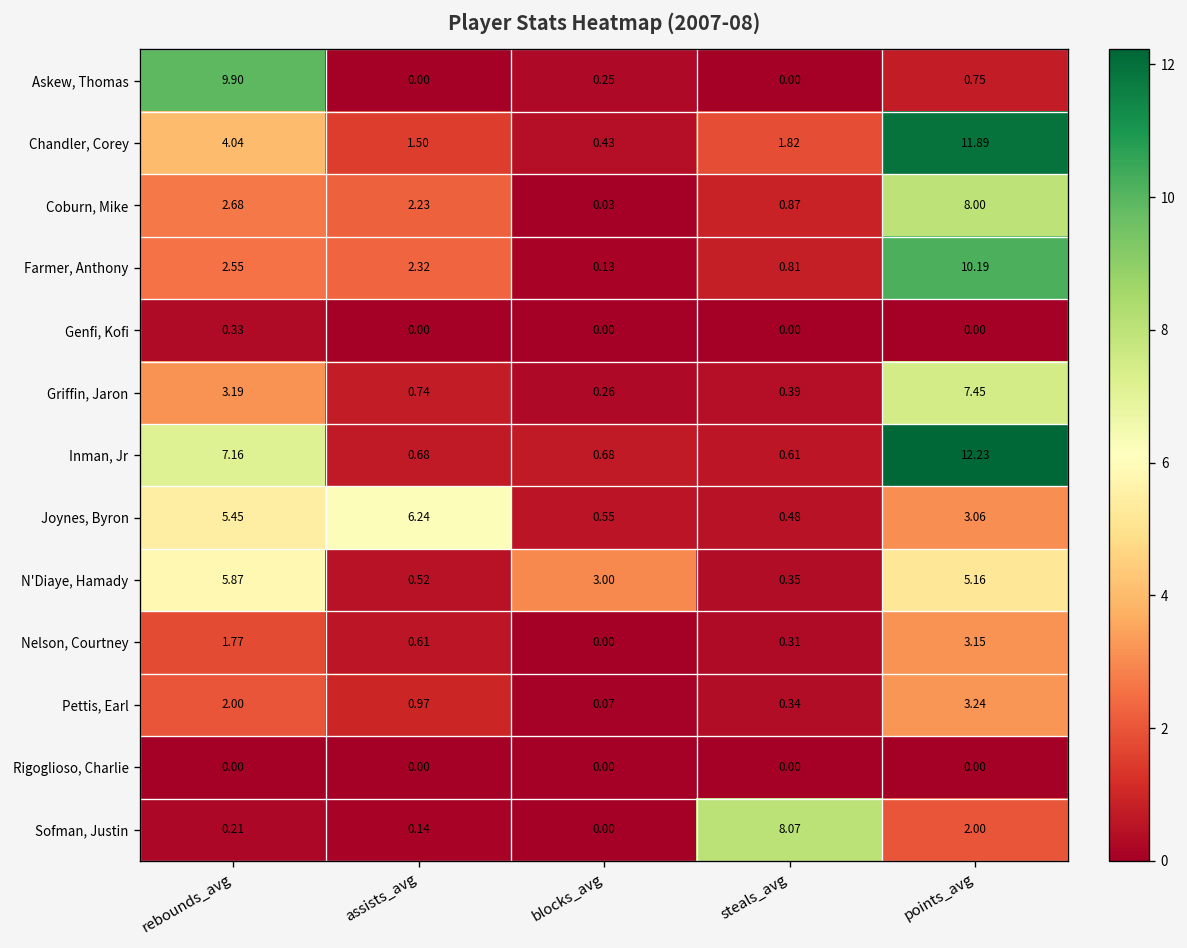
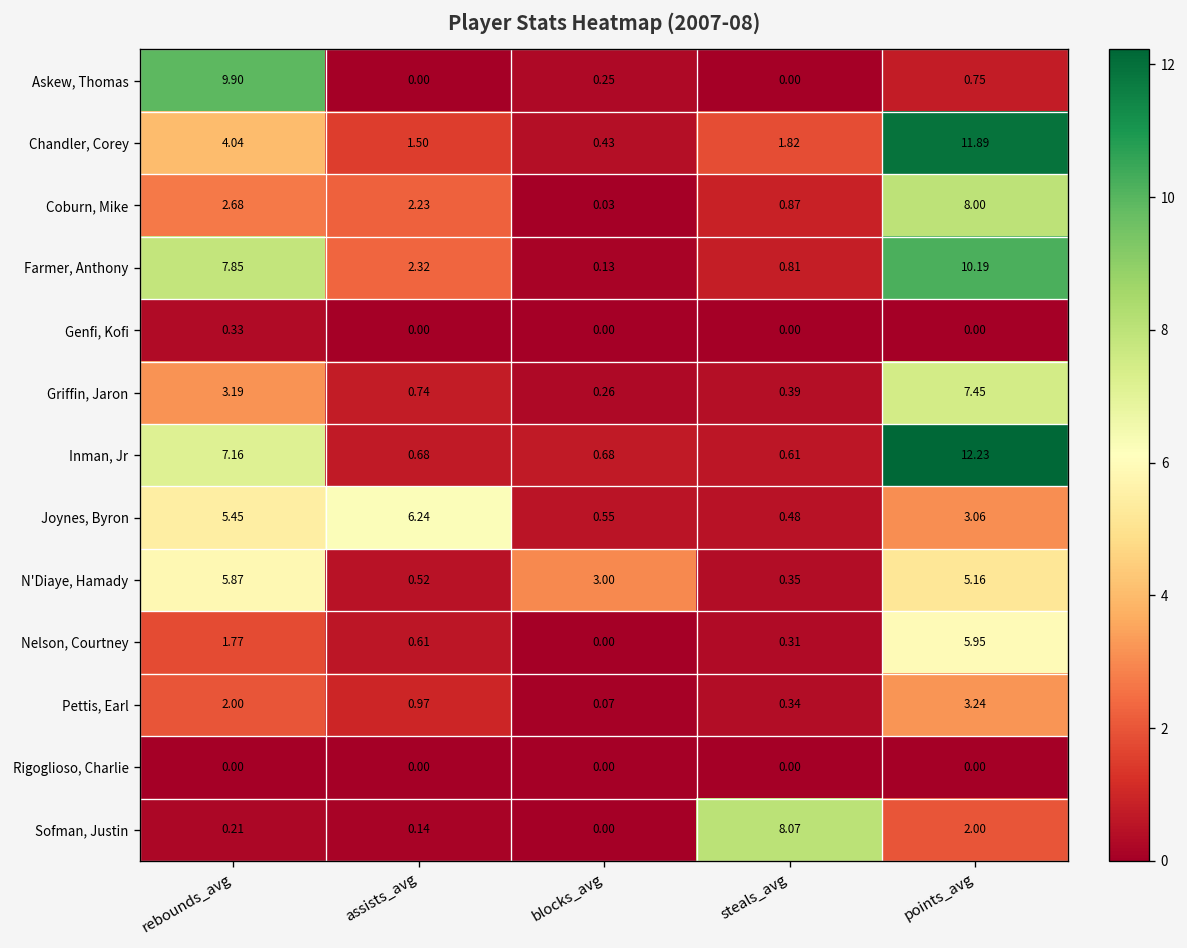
  {
    "Askew, Thomas": {
      "rebounds_avg": 9.90,
      "assists_avg": 0.00,
      "blocks_avg": 0.25,
      "steals_avg": 0.00,
      "points_avg": 0.75
    },
    "Chandler, Corey": {
      "rebounds_avg": 4.04,
      "assists_avg": 1.50,
      "blocks_avg": 0.43,
      "steals_avg": 1.82,
      "points_avg": 11.89
    },
    "Coburn, Mike": {
      "rebounds_avg": 2.68,
      "assists_avg": 2.23,
      "blocks_avg": 0.03,
      "steals_avg": 0.87,
      "points_avg": 8.00
    },
    "Farmer, Anthony": {
-     "rebounds_avg": 2.55,
+     "rebounds_avg": 7.85,
      "assists_avg": 2.32,
      "blocks_avg": 0.13,
      "steals_avg": 0.81,
      "points_avg": 10.19
    },
    "Genfi, Kofi": {
      "rebounds_avg": 0.33,
      "assists_avg": 0.00,
      "blocks_avg": 0.00,
      "steals_avg": 0.00,
      "points_avg": 0.00
    },
    "Griffin, Jaron": {
      "rebounds_avg": 3.19,
      "assists_avg": 0.74,
      "blocks_avg": 0.26,
      "steals_avg": 0.39,
      "points_avg": 7.45
    },
    "Inman, Jr": {
      "rebounds_avg": 7.16,
      "assists_avg": 0.68,
      "blocks_avg": 0.68,
      "steals_avg": 0.61,
      "points_avg": 12.23
    },
    "Joynes, Byron": {
      "rebounds_avg": 5.45,
      "assists_avg": 6.24,
      "blocks_avg": 0.55,
      "steals_avg": 0.48,
      "points_avg": 3.06
    },
    "N'Diaye, Hamady": {
      "rebounds_avg": 5.87,
      "assists_avg": 0.52,
      "blocks_avg": 3.00,
      "steals_avg": 0.35,
      "points_avg": 5.16
    },
    "Nelson, Courtney": {
      "rebounds_avg": 1.77,
      "assists_avg": 0.61,
      "blocks_avg": 0.00,
      "steals_avg": 0.31,
-     "points_avg": 3.15
+     "points_avg": 5.95
    },
    "Pettis, Earl": {
      "rebounds_avg": 2.00,
      "assists_avg": 0.97,
      "blocks_avg": 0.07,
      "steals_avg": 0.34,
      "points_avg": 3.24
    },
    "Rigoglioso, Charlie": {
      "rebounds_avg": 0.00,
      "assists_avg": 0.00,
      "blocks_avg": 0.00,
      "steals_avg": 0.00,
      "points_avg": 0.00
    },
    "Sofman, Justin": {
      "rebounds_avg": 0.21,
      "assists_avg": 0.14,
      "blocks_avg": 0.00,
      "steals_avg": 8.07,
      "points_avg": 2.00
    }
  }
